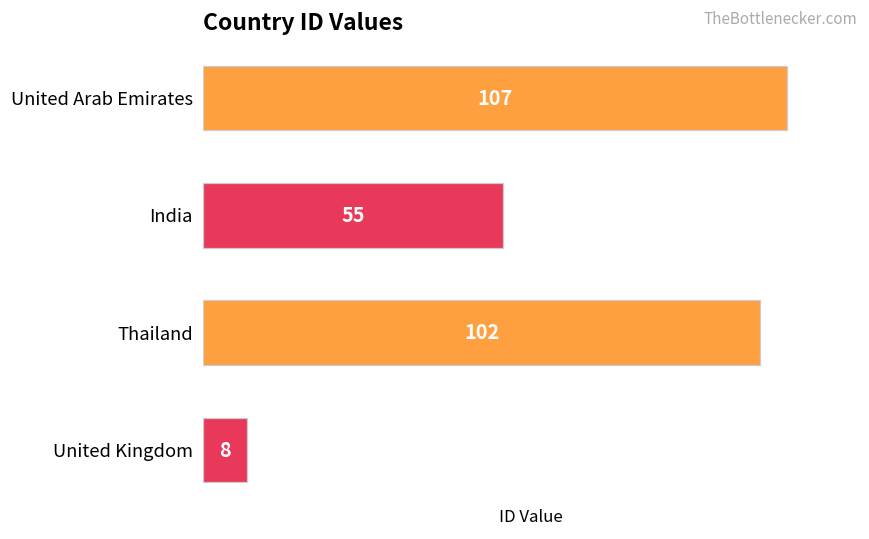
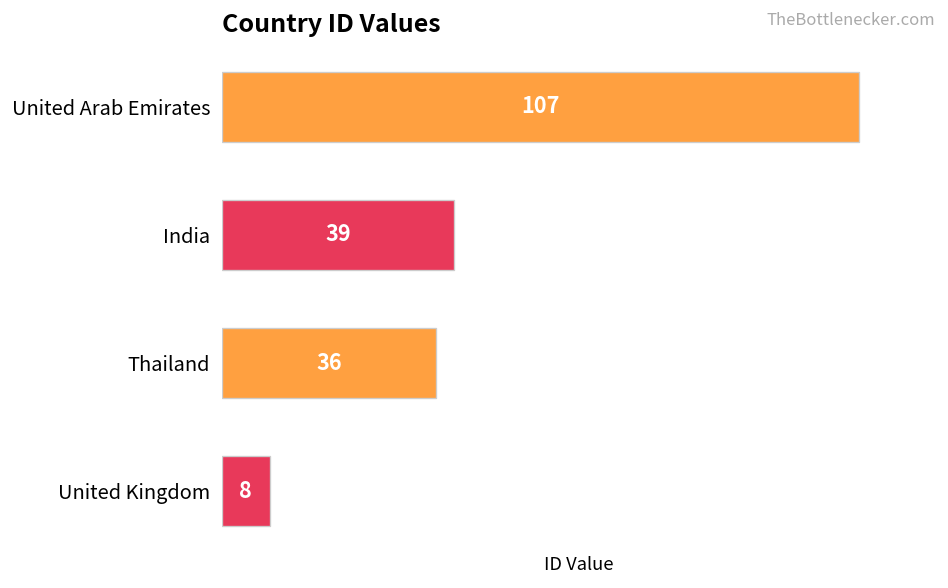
  {
    "United Arab Emirates": 107,
-   "India": 55,
-   "Thailand": 102,
+   "India": 39,
+   "Thailand": 36,
    "United Kingdom": 8
  }
